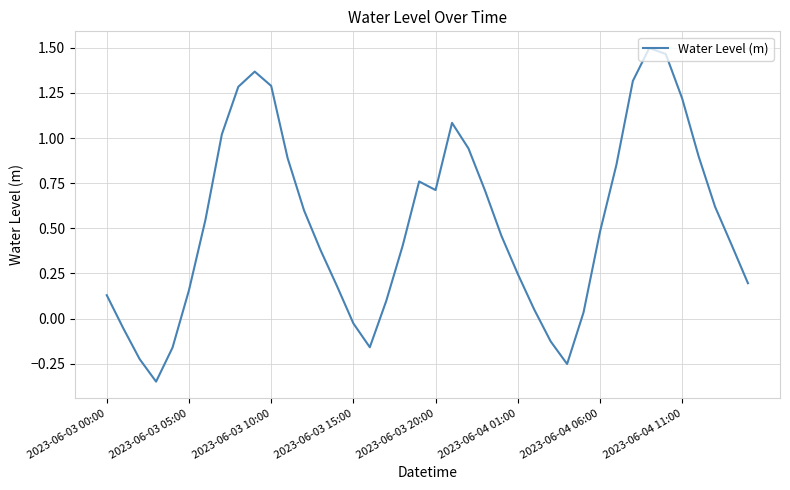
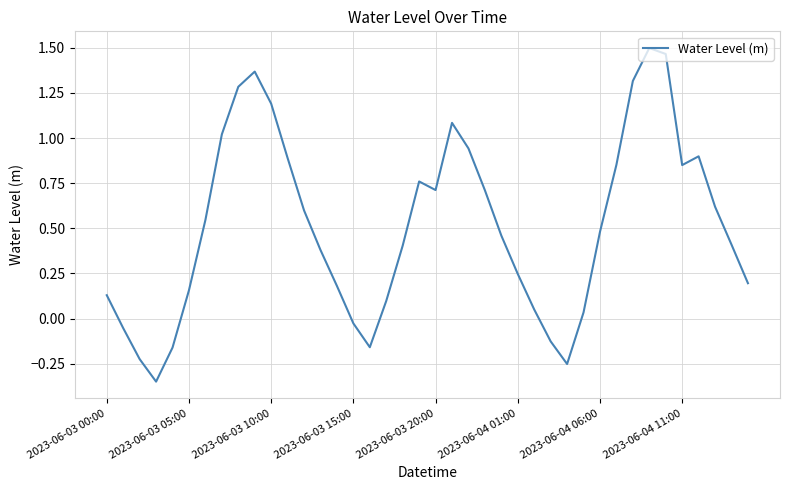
  {
    "2023-06-03 00:00": 0.13,
    "2023-06-03 05:00": 0.16,
-   "2023-06-03 10:00": 1.29,
+   "2023-06-03 10:00": 1.19,
    "2023-06-03 15:00": -0.03,
    "2023-06-03 20:00": 0.71,
    "2023-06-04 01:00": 0.25,
    "2023-06-04 06:00": 0.48,
-   "2023-06-04 11:00": 1.22
+   "2023-06-04 11:00": 0.85
  }
